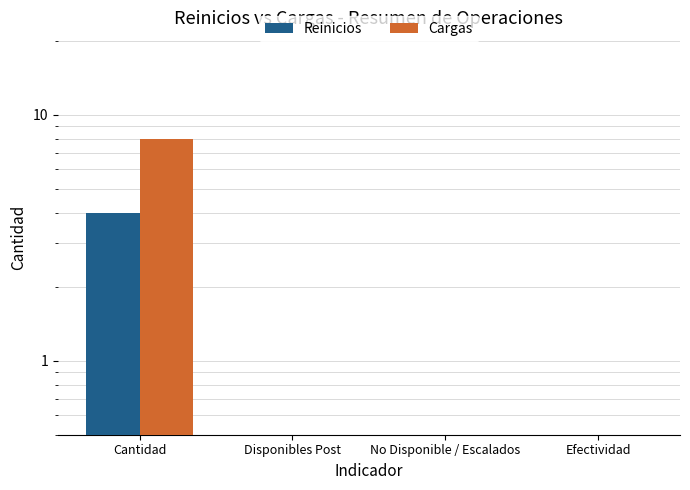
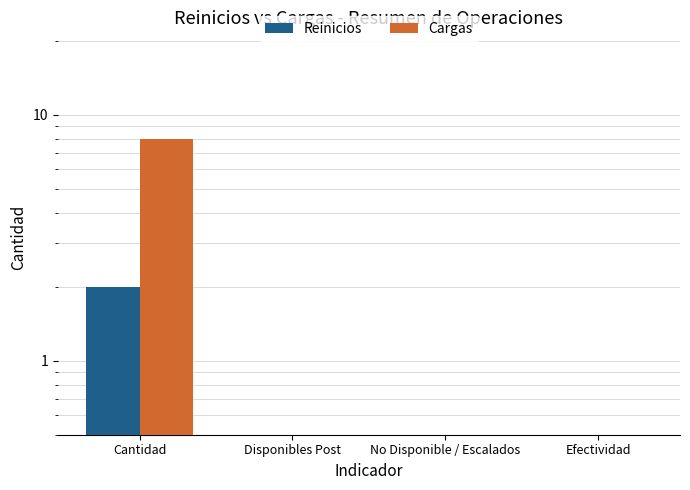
  {
    "Reinicios": {
-     "Cantidad": 4
+     "Cantidad": 2
    },
    "Cargas": {
      "Cantidad": 8
    }
  }
